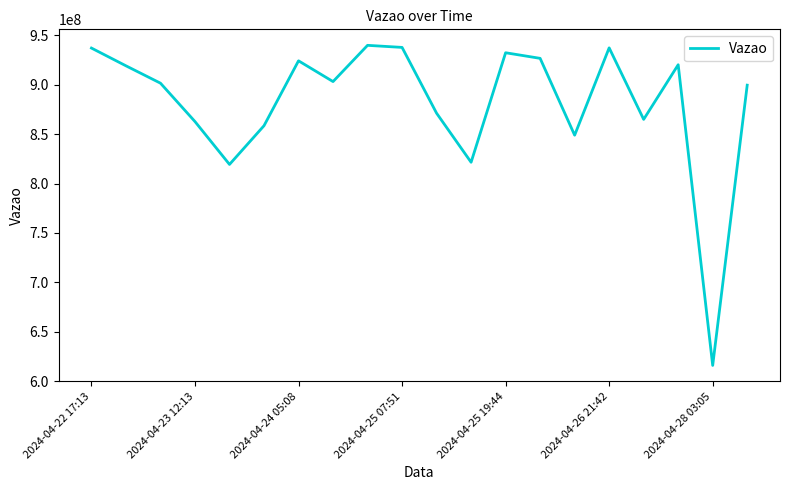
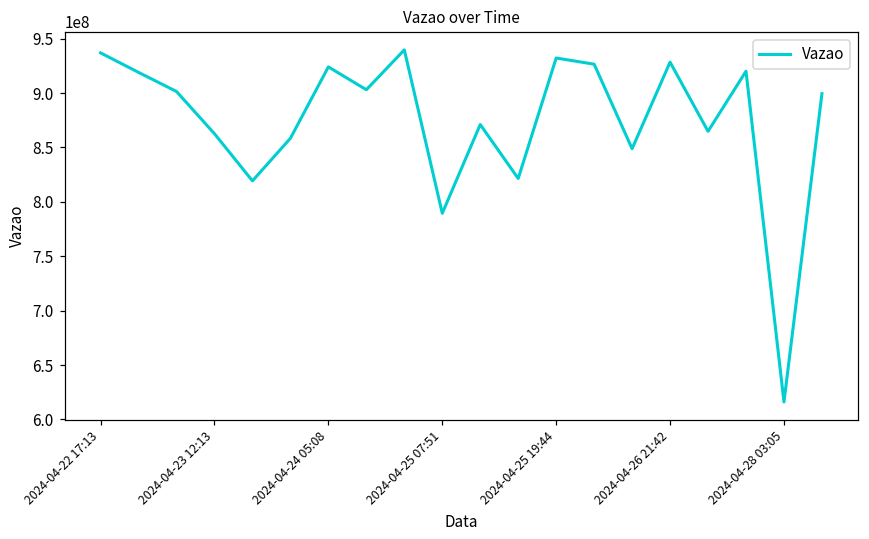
  {
    "2024-04-22 17:13": 940000000,
    "2024-04-23 12:13": 860000000,
    "2024-04-24 05:08": 920000000,
-   "2024-04-25 07:51": 940000000,
+   "2024-04-25 07:51": 790000000,
    "2024-04-25 19:44": 930000000,
-   "2024-04-26 21:42": 940000000,
+   "2024-04-26 21:42": 930000000,
    "2024-04-28 03:05": 620000000
  }
